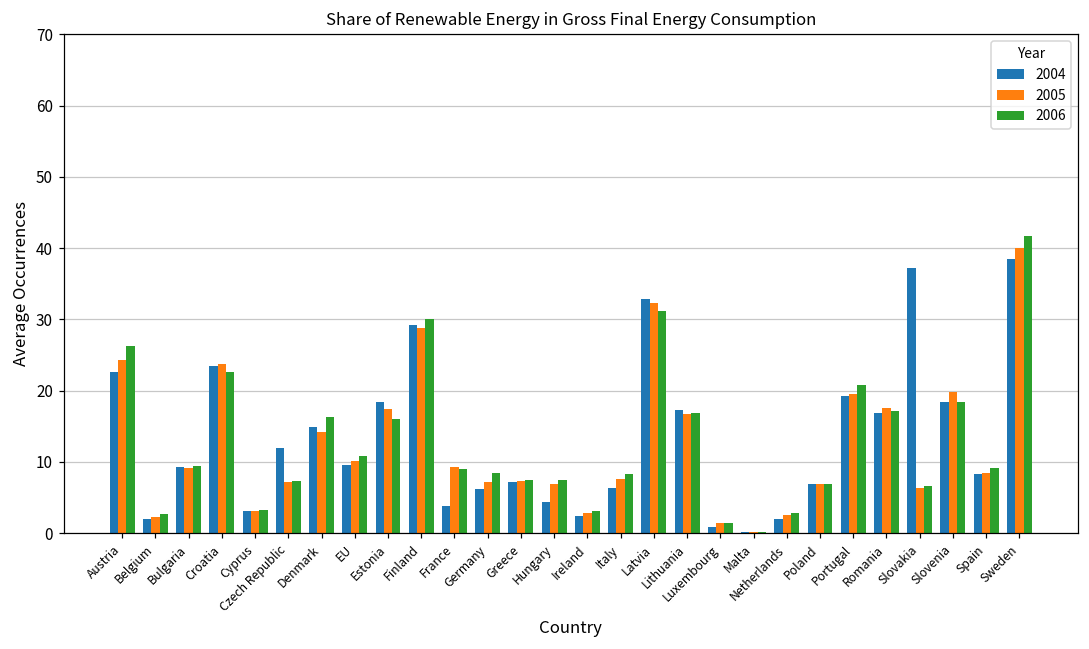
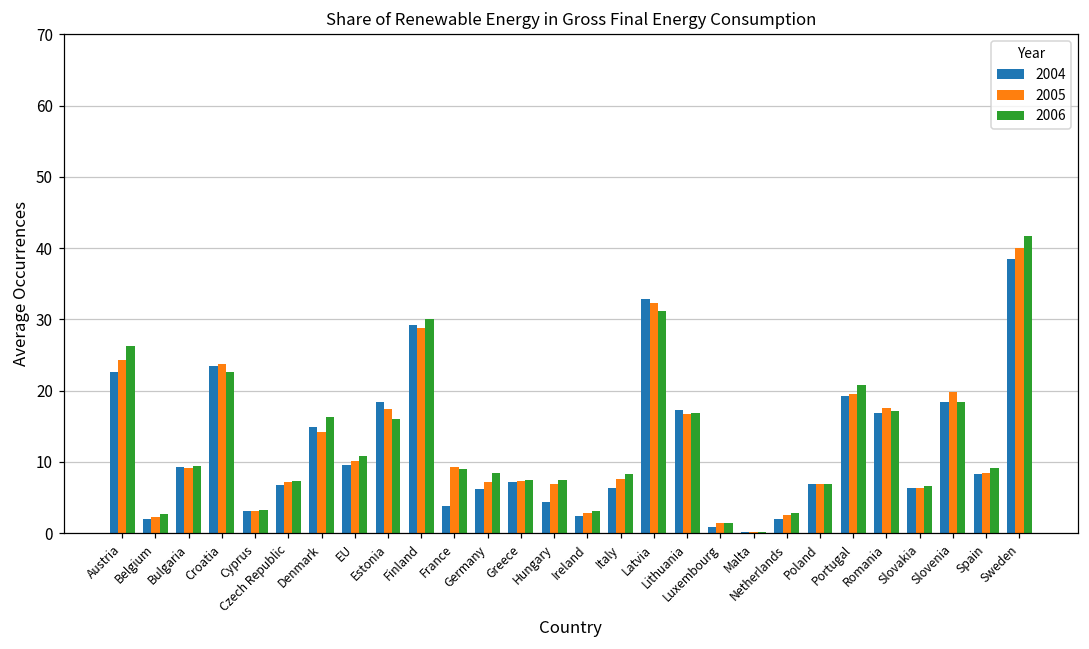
  {
    "2004": {
      "Austria": 23,
      "Belgium": 2,
      "Bulgaria": 9,
      "Croatia": 23,
      "Cyprus": 3,
-     "Czech Republic": 12,
+     "Czech Republic": 7,
      "Denmark": 15,
      "EU": 10,
      "Estonia": 18,
      "Finland": 29,
      "France": 4,
      "Germany": 6,
      "Greece": 7,
      "Hungary": 4,
      "Ireland": 2,
      "Italy": 6,
      "Latvia": 33,
      "Lithuania": 17,
      "Luxembourg": 1,
      "Netherlands": 2,
      "Poland": 7,
      "Portugal": 19,
      "Romania": 17,
-     "Slovakia": 37,
+     "Slovakia": 6,
      "Slovenia": 18,
      "Spain": 8,
      "Sweden": 38
    },
    "2005": {
      "Austria": 24,
      "Belgium": 2,
      "Bulgaria": 9,
      "Croatia": 24,
      "Cyprus": 3,
      "Czech Republic": 7,
      "Denmark": 14,
      "EU": 10,
      "Estonia": 17,
      "Finland": 29,
      "France": 9,
      "Germany": 7,
      "Greece": 7,
      "Hungary": 7,
      "Ireland": 3,
      "Italy": 8,
      "Latvia": 32,
      "Lithuania": 17,
      "Luxembourg": 1,
      "Netherlands": 2,
      "Poland": 7,
      "Portugal": 20,
      "Romania": 18,
      "Slovakia": 6,
      "Slovenia": 20,
      "Spain": 8,
      "Sweden": 40
    },
    "2006": {
      "Austria": 26,
      "Belgium": 3,
      "Bulgaria": 9,
      "Croatia": 23,
      "Cyprus": 3,
      "Czech Republic": 7,
      "Denmark": 16,
      "EU": 11,
      "Estonia": 16,
      "Finland": 30,
      "France": 9,
      "Germany": 8,
      "Greece": 7,
      "Hungary": 7,
      "Ireland": 3,
      "Italy": 8,
      "Latvia": 31,
      "Lithuania": 17,
      "Luxembourg": 1,
      "Netherlands": 3,
      "Poland": 7,
      "Portugal": 21,
      "Romania": 17,
      "Slovakia": 7,
      "Slovenia": 18,
      "Spain": 9,
      "Sweden": 42
    }
  }
